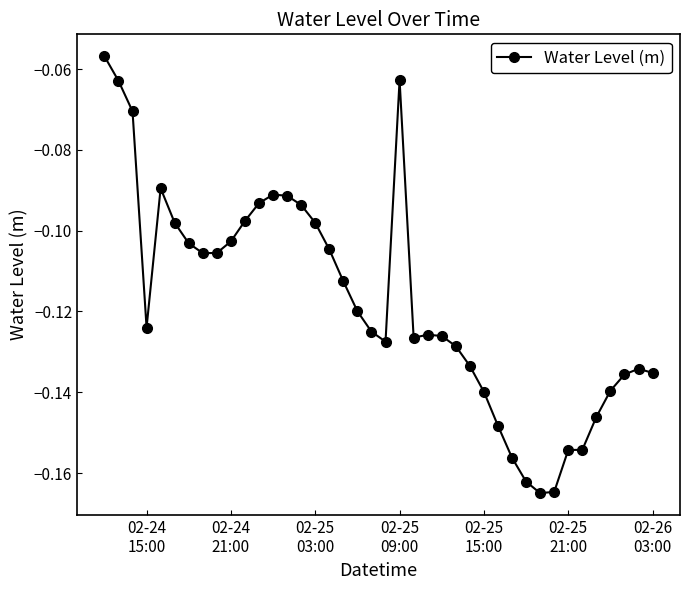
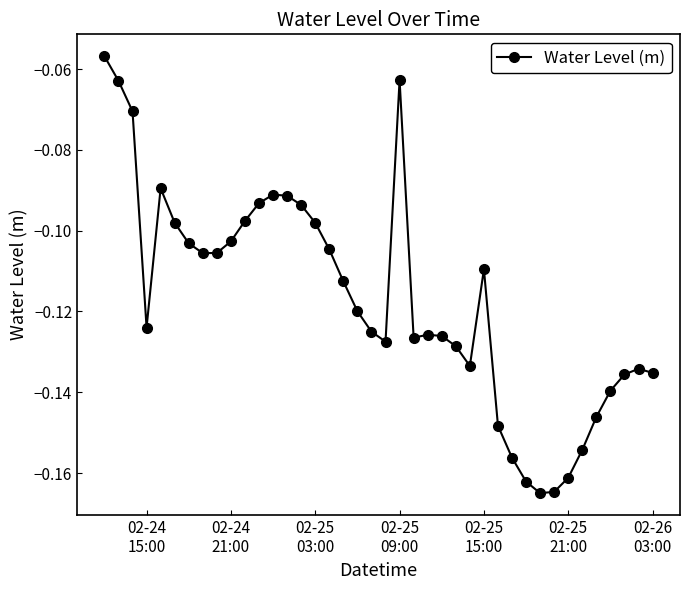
  {
    "02-24 15:00": -0.124,
    "02-24 21:00": -0.103,
    "02-25 03:00": -0.098,
    "02-25 09:00": -0.063,
-   "02-25 15:00": -0.140,
-   "02-25 21:00": -0.154,
+   "02-25 15:00": -0.110,
+   "02-25 21:00": -0.161,
    "02-26 03:00": -0.135
  }
